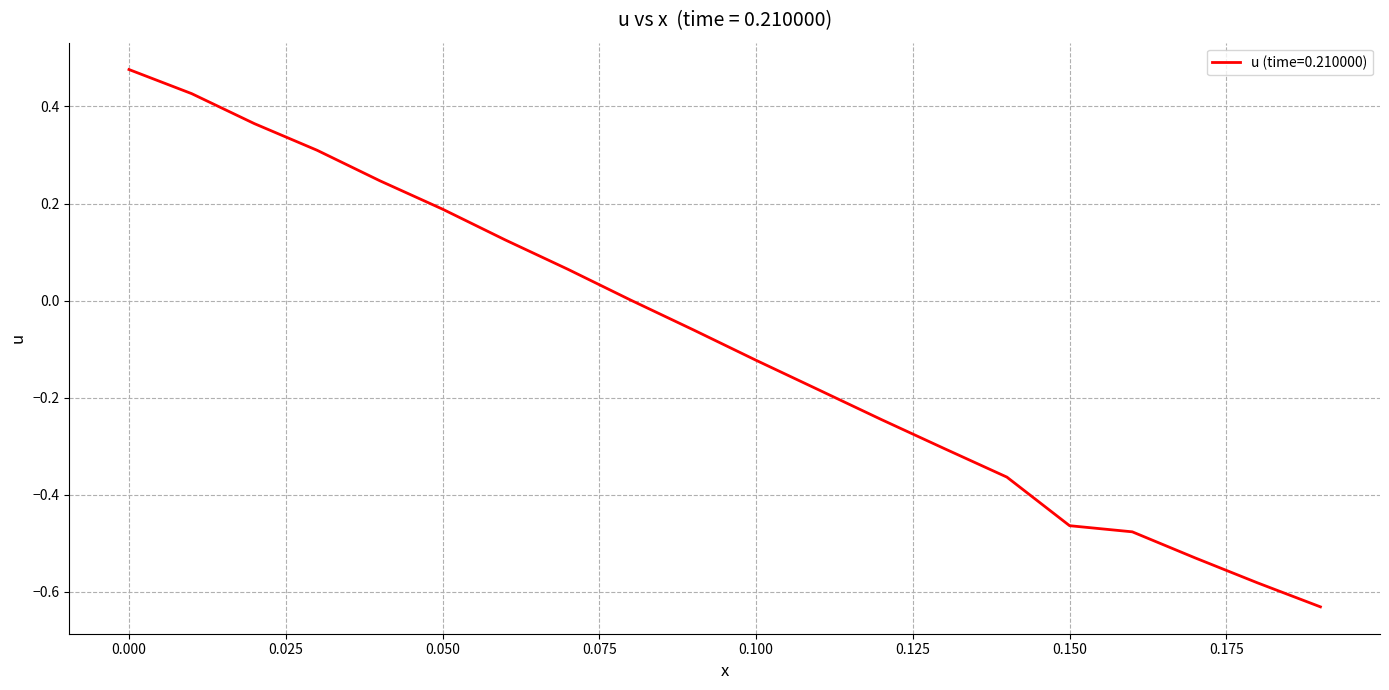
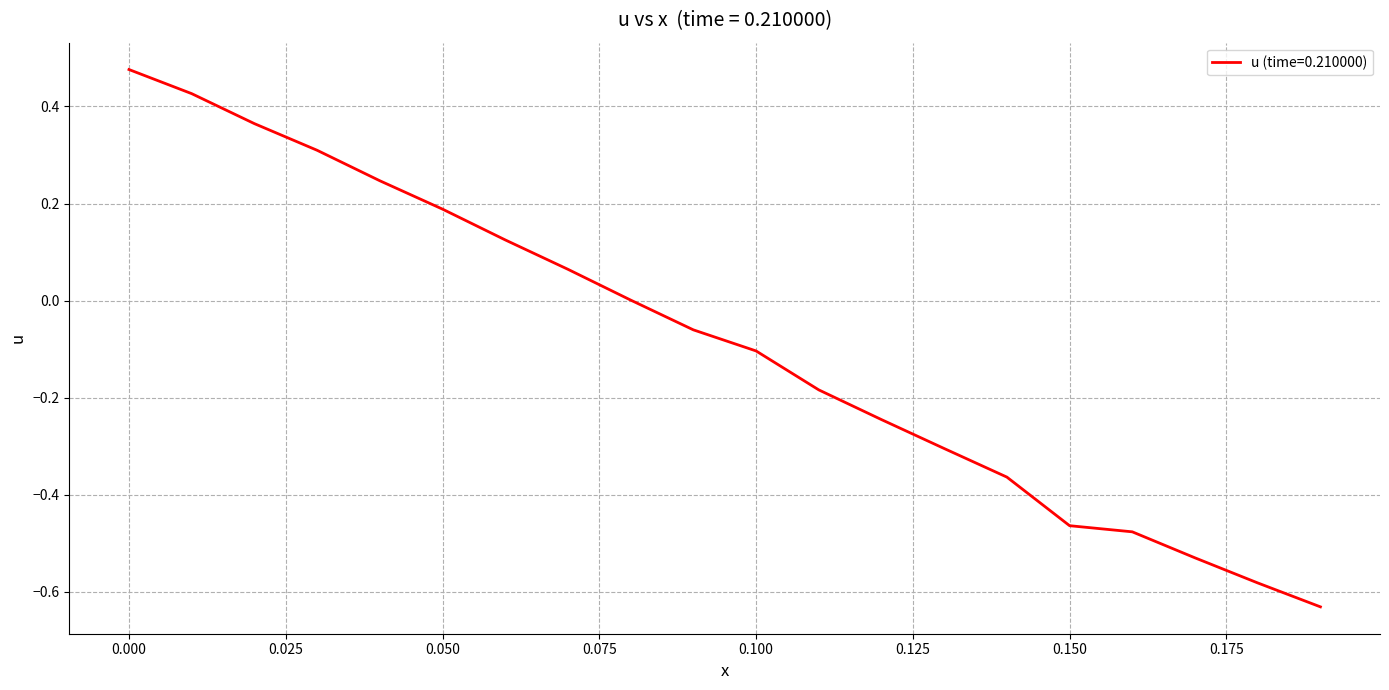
  {
    "0.000": 0.48,
    "0.050": 0.19,
-   "0.100": -0.12,
+   "0.100": -0.10,
    "0.150": -0.46
  }
